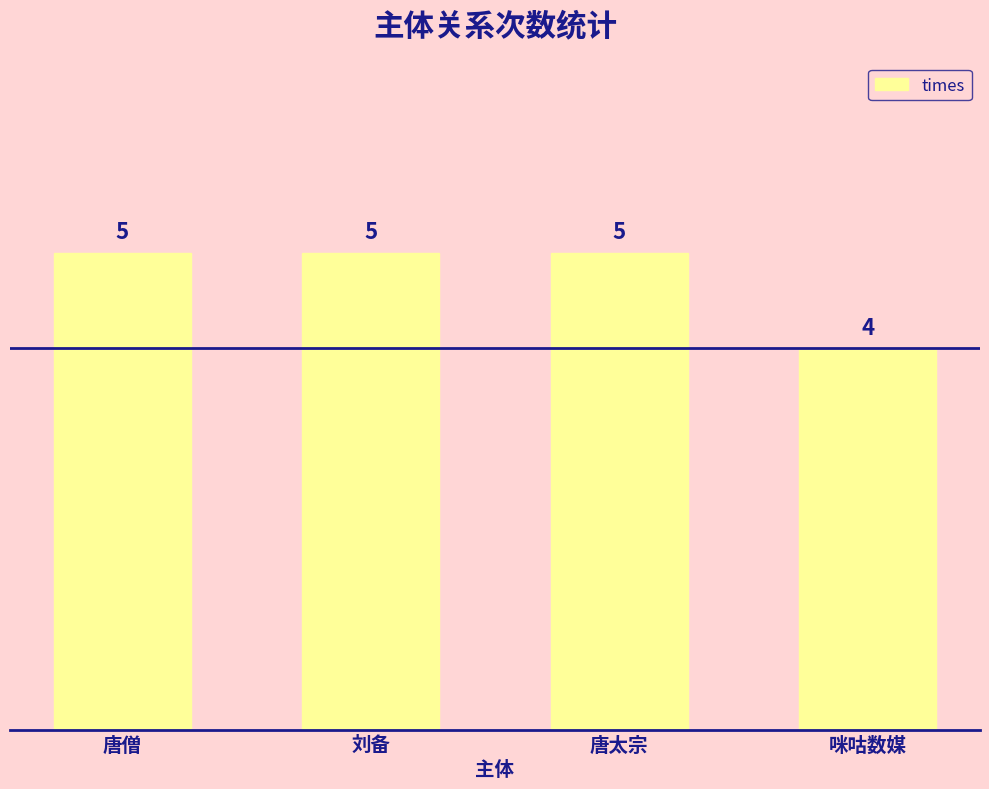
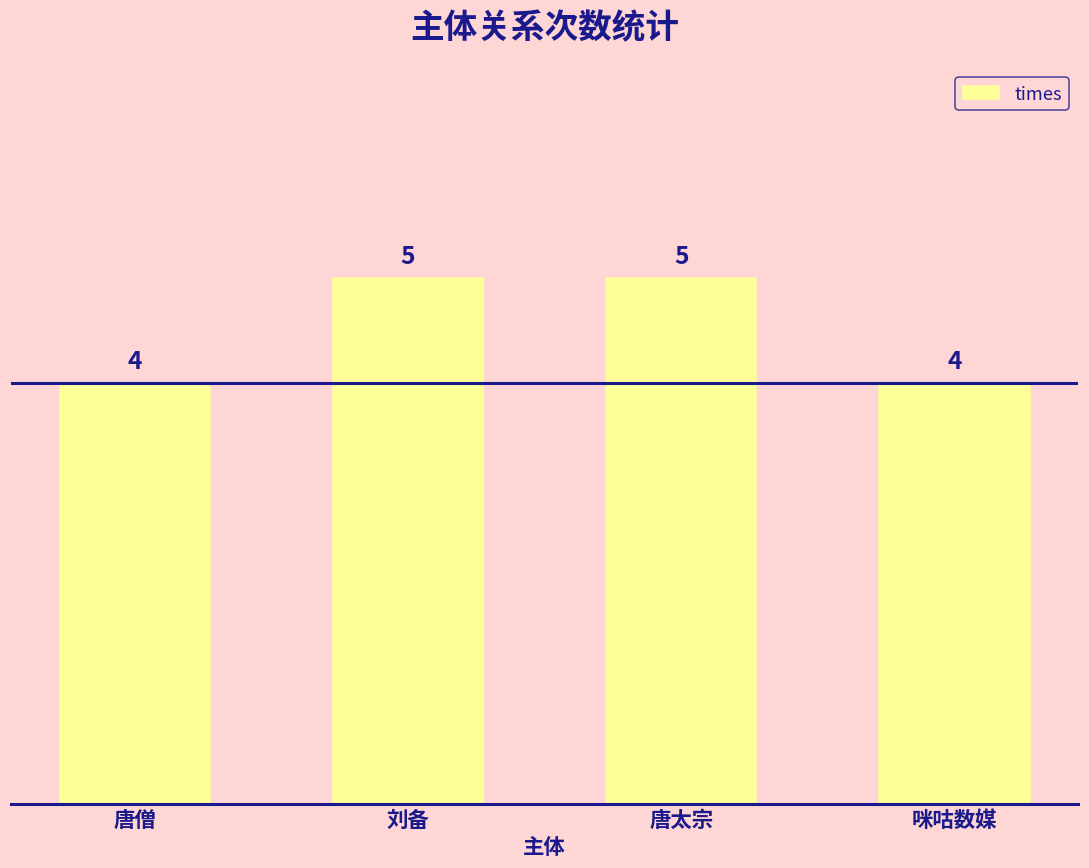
  {
-   "唐僧": 5,
+   "唐僧": 4,
    "刘备": 5,
    "唐太宗": 5,
    "咪咕数媒": 4
  }
